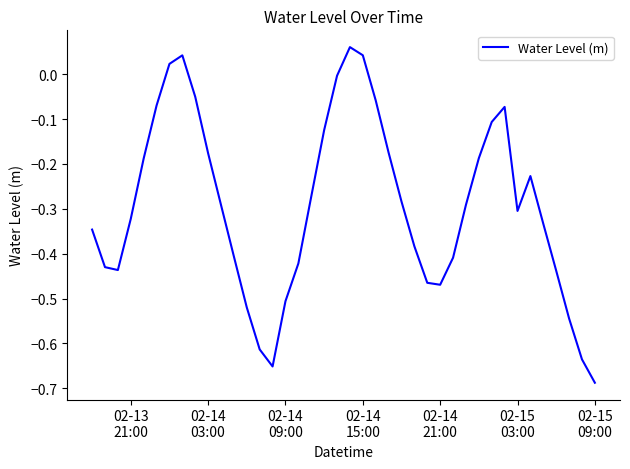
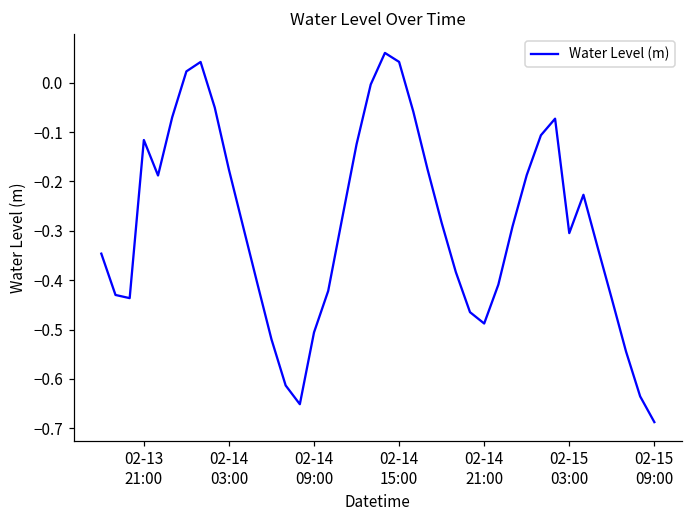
  {
-   "02-13 21:00": -0.32,
+   "02-13 21:00": -0.12,
    "02-14 03:00": -0.18,
    "02-14 09:00": -0.51,
    "02-14 15:00": 0.04,
-   "02-14 21:00": -0.47,
+   "02-14 21:00": -0.49,
    "02-15 03:00": -0.30,
    "02-15 09:00": -0.69
  }
